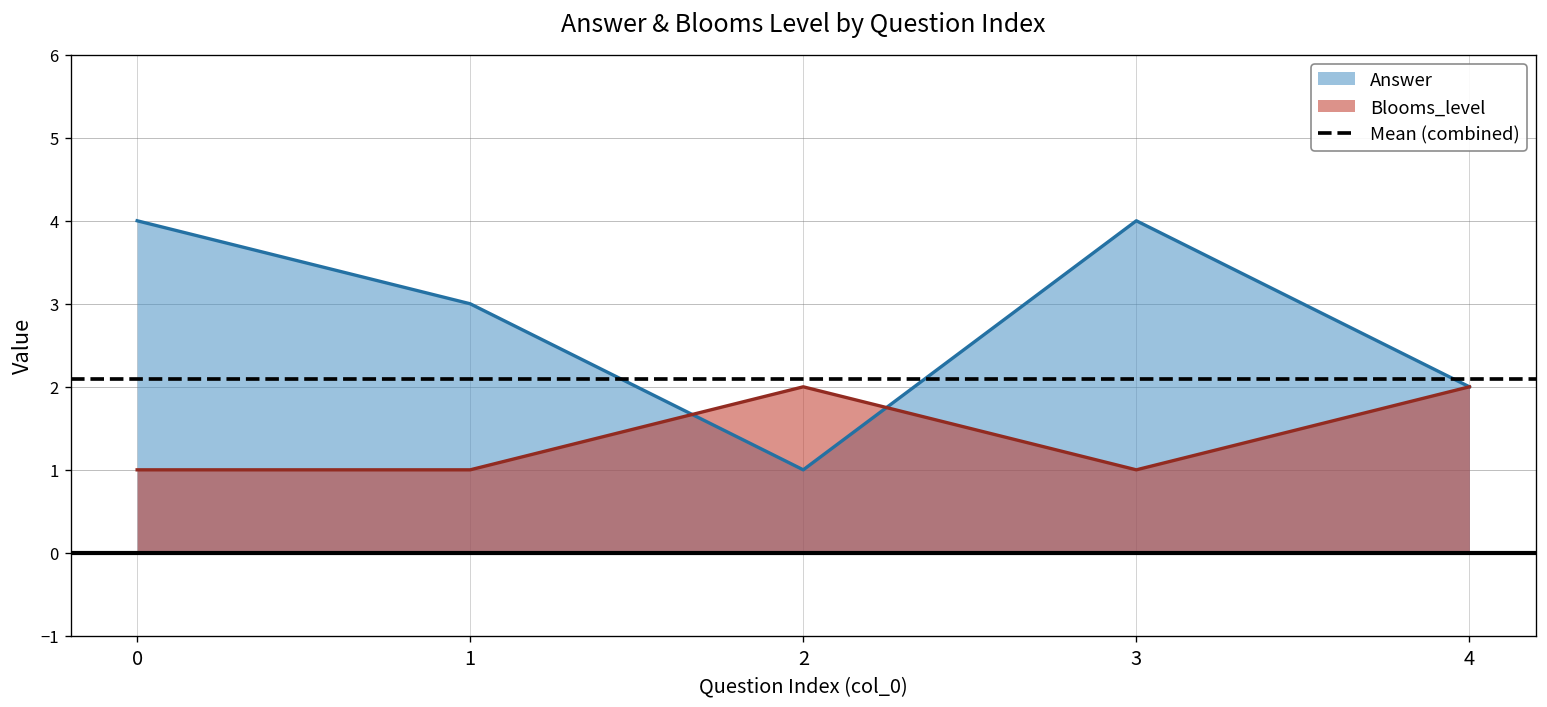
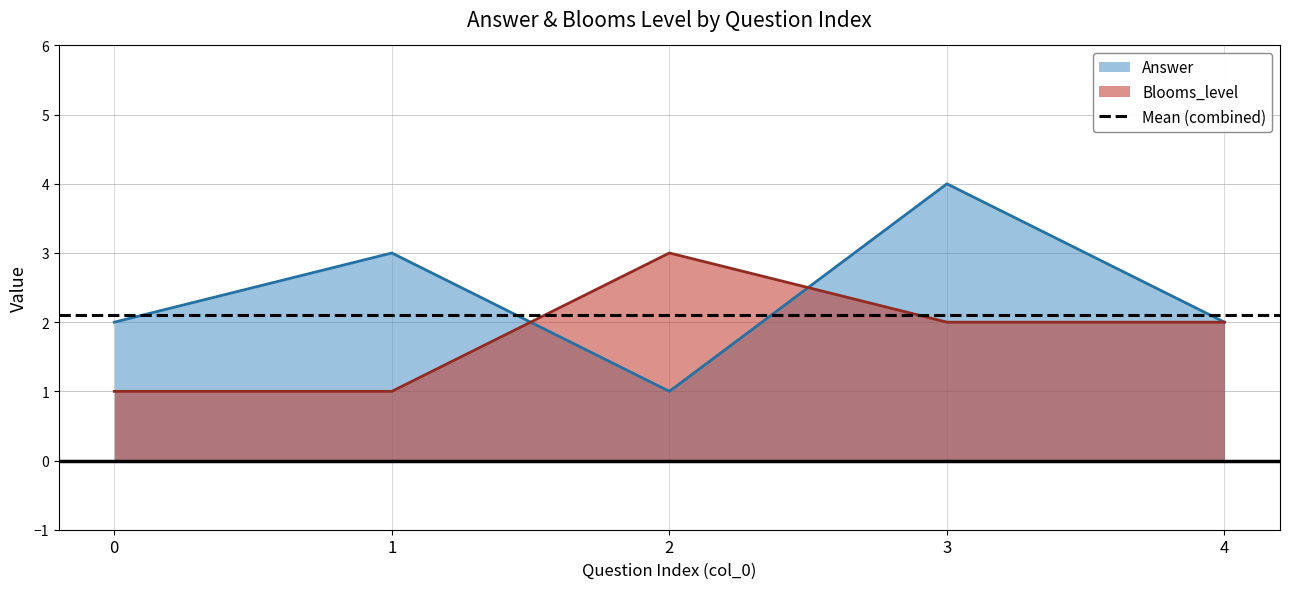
  {
    "Answer": {
-     "0": 4,
+     "0": 2,
      "1": 3,
      "2": 1,
      "3": 4
    },
    "Blooms_level": {
      "0": 1,
      "1": 1,
-     "2": 2,
-     "3": 1
+     "2": 3,
+     "3": 2
    }
  }
